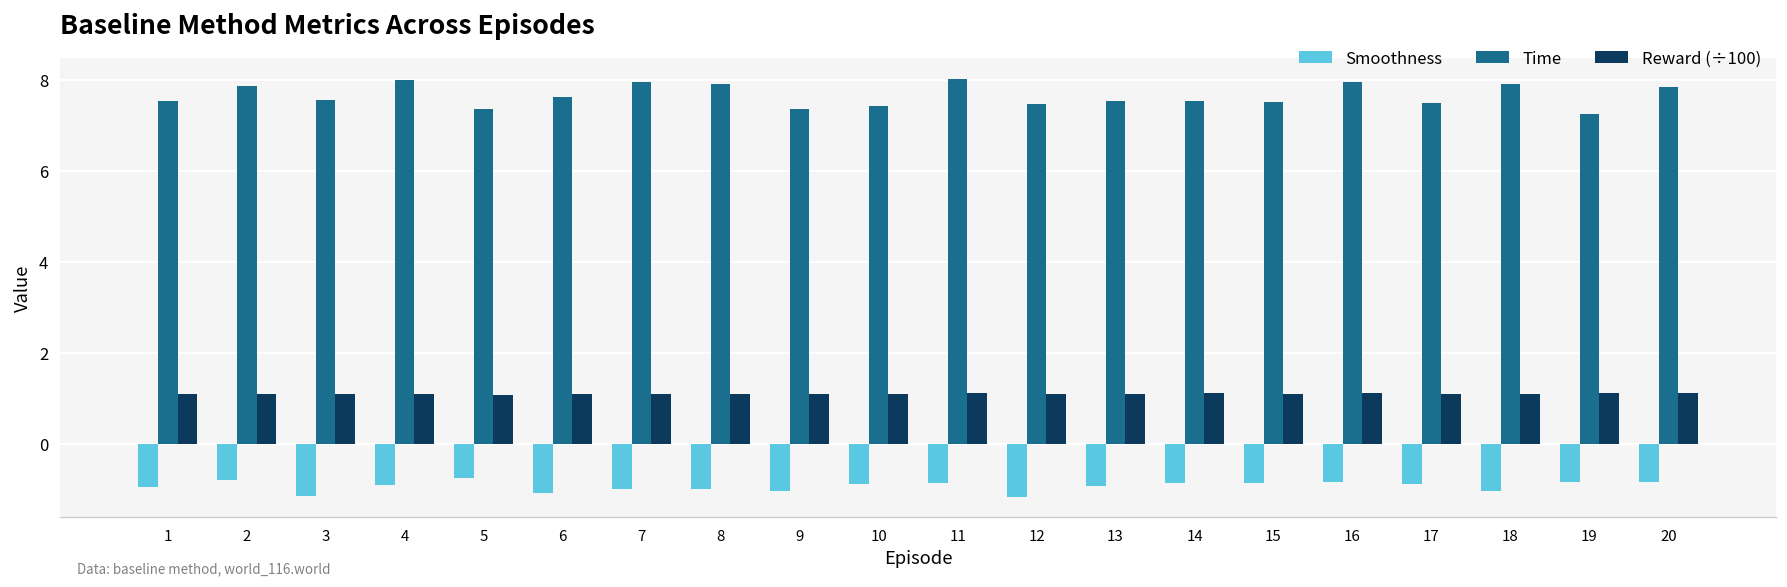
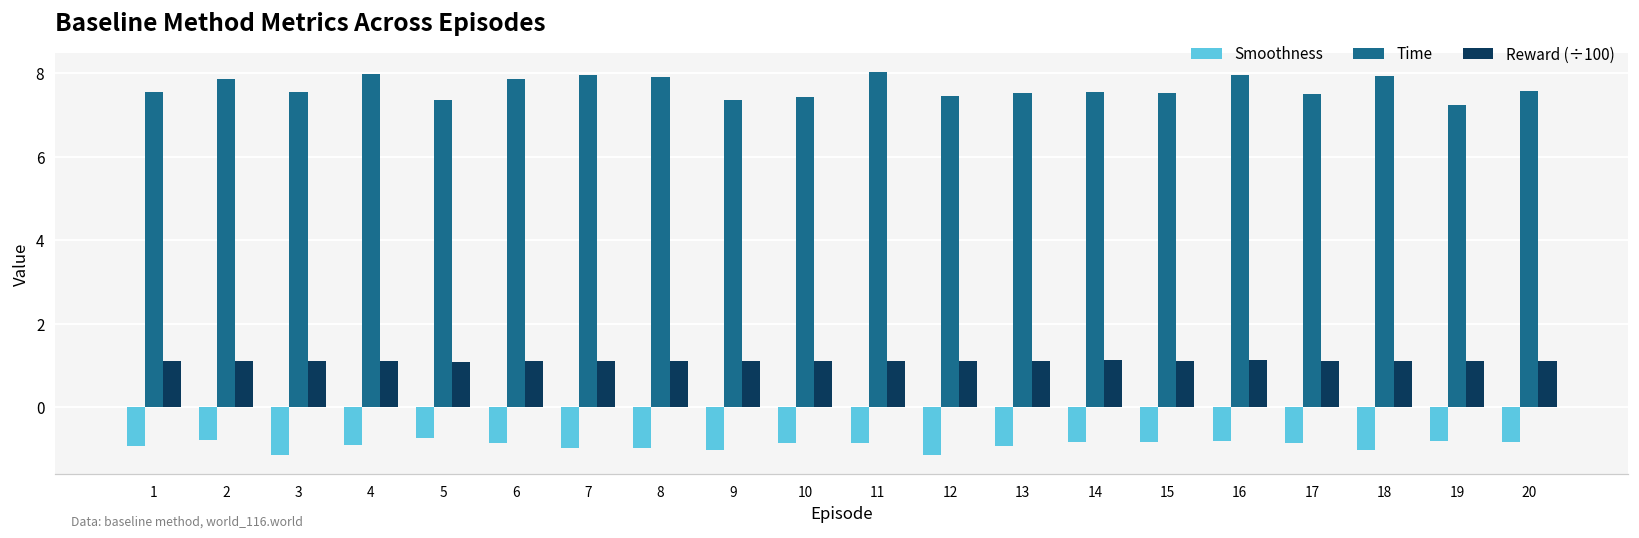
  {
    "Smoothness": {
      "1": -0.9,
      "2": -0.8,
      "3": -1.1,
      "4": -0.9,
      "5": -0.7,
-     "6": -1.1,
+     "6": -0.9,
      "7": -1.0,
      "8": -1.0,
      "9": -1.0,
      "10": -0.9,
      "11": -0.9,
      "12": -1.2,
      "13": -0.9,
      "14": -0.8,
      "15": -0.8,
      "16": -0.8,
      "17": -0.9,
      "18": -1.0,
      "19": -0.8,
      "20": -0.8
    },
    "Time": {
      "1": 7.5,
      "2": 7.9,
      "3": 7.6,
      "4": 8.0,
      "5": 7.4,
-     "6": 7.6,
+     "6": 7.9,
      "7": 7.9,
      "8": 7.9,
      "9": 7.4,
      "10": 7.4,
      "11": 8.0,
      "12": 7.5,
      "13": 7.5,
      "14": 7.5,
      "15": 7.5,
      "16": 7.9,
      "17": 7.5,
      "18": 7.9,
      "19": 7.2,
-     "20": 7.8
+     "20": 7.6
    },
    "Reward (÷100)": {
      "1": 1.1,
      "2": 1.1,
      "3": 1.1,
      "4": 1.1,
      "5": 1.1,
      "6": 1.1,
      "7": 1.1,
      "8": 1.1,
      "9": 1.1,
      "10": 1.1,
      "11": 1.1,
      "12": 1.1,
      "13": 1.1,
      "14": 1.1,
      "15": 1.1,
      "16": 1.1,
      "17": 1.1,
      "18": 1.1,
      "19": 1.1,
      "20": 1.1
    }
  }
